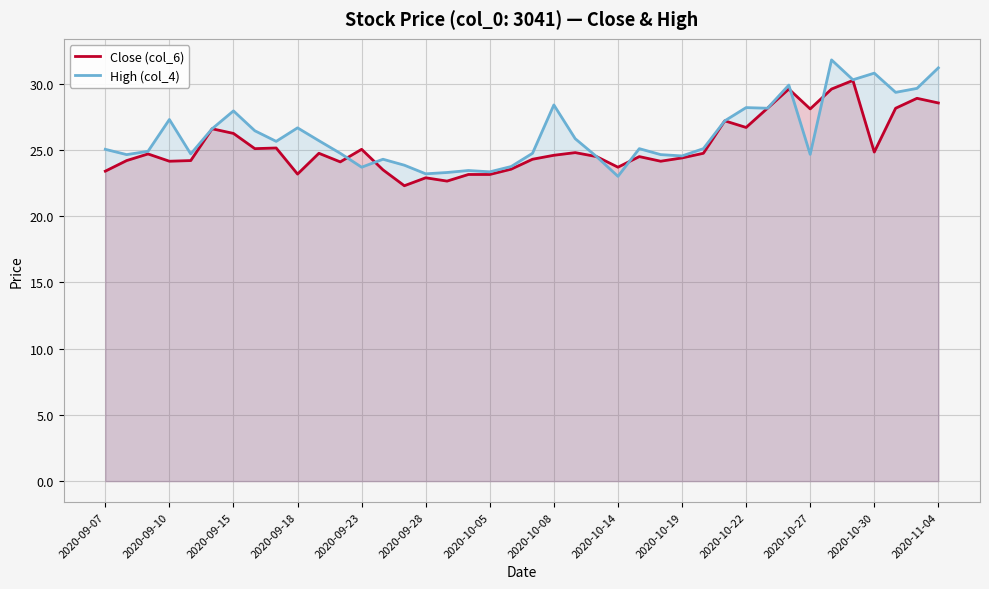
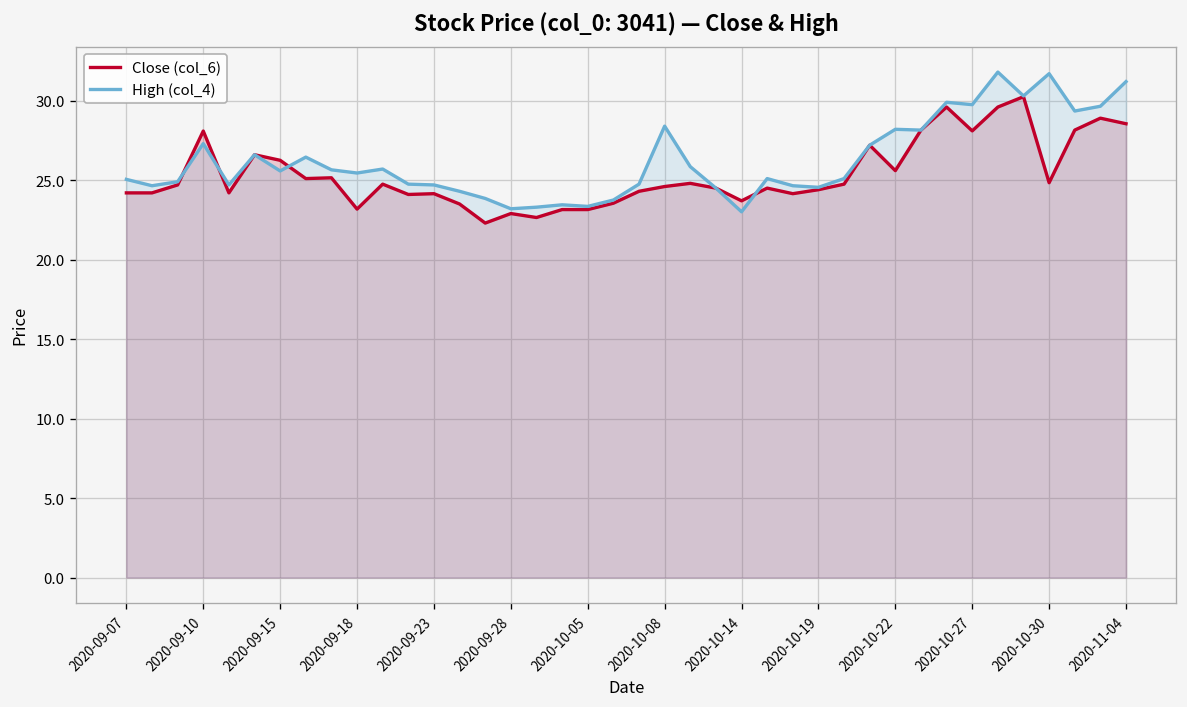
  {
    "Close (col_6)": {
-     "2020-09-07": 23.4,
-     "2020-09-10": 24.2,
+     "2020-09-07": 24.2,
+     "2020-09-10": 28.1,
      "2020-09-15": 26.3,
      "2020-09-18": 23.2,
-     "2020-09-23": 25.1,
+     "2020-09-23": 24.2,
      "2020-09-28": 22.9,
      "2020-10-05": 23.2,
      "2020-10-08": 24.6,
      "2020-10-14": 23.7,
-     "2020-10-22": 26.7,
+     "2020-10-22": 25.6,
      "2020-10-27": 28.1,
      "2020-10-30": 24.8,
      "2020-11-04": 28.6
    },
    "High (col_4)": {
      "2020-09-07": 25.1,
      "2020-09-10": 27.3,
-     "2020-09-15": 28.0,
-     "2020-09-18": 26.7,
-     "2020-09-23": 23.7,
+     "2020-09-15": 25.6,
+     "2020-09-18": 25.5,
+     "2020-09-23": 24.7,
      "2020-09-28": 23.2,
      "2020-10-05": 23.4,
      "2020-10-08": 28.4,
      "2020-10-14": 23.0,
      "2020-10-22": 28.2,
-     "2020-10-27": 24.7,
-     "2020-10-30": 30.8,
+     "2020-10-27": 29.8,
+     "2020-10-30": 31.7,
      "2020-11-04": 31.2
    }
  }
